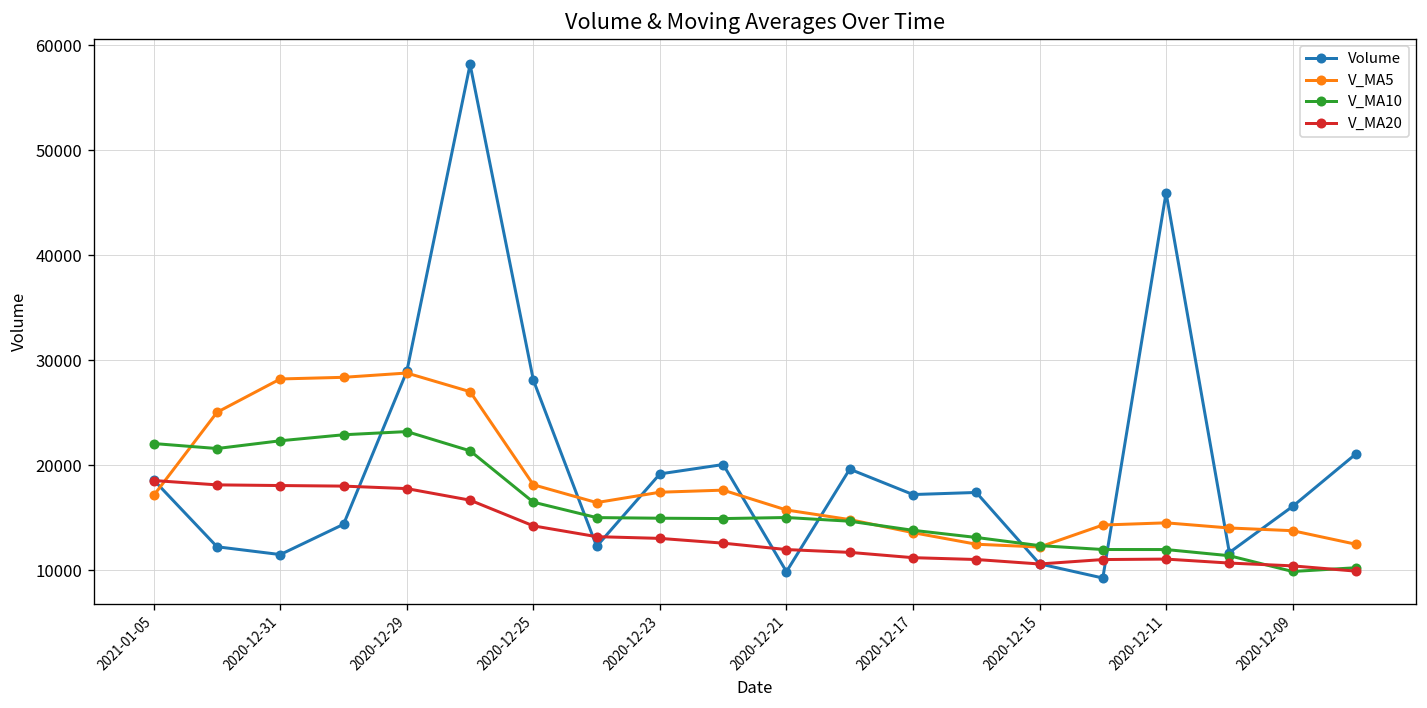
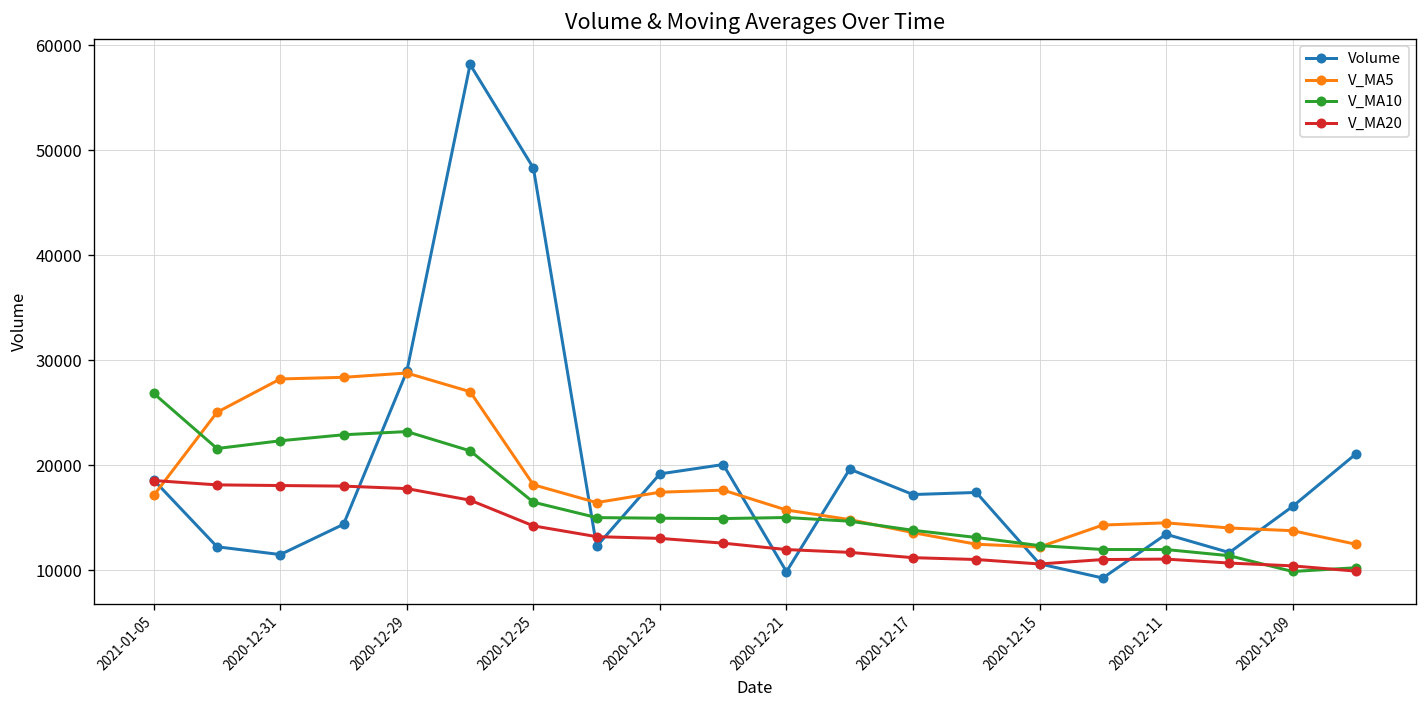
  {
    "Volume": {
      "2020-12-31": 12000,
-     "2020-12-25": 28000,
+     "2020-12-25": 48000,
      "2020-12-23": 19000,
      "2020-12-21": 10000,
      "2020-12-17": 17000,
-     "2020-12-11": 46000,
+     "2020-12-11": 13000,
      "2020-12-09": 16000
    },
    "V_MA5": {
      "2021-01-05": 17000,
      "2020-12-31": 28000,
      "2020-12-25": 18000,
      "2020-12-23": 17000,
      "2020-12-21": 16000,
      "2020-12-11": 15000,
      "2020-12-09": 14000
    },
    "V_MA10": {
-     "2021-01-05": 22000,
+     "2021-01-05": 27000,
      "2020-12-31": 22000,
      "2020-12-29": 23000,
      "2020-12-25": 16000,
      "2020-12-23": 15000,
      "2020-12-21": 15000,
      "2020-12-11": 12000,
      "2020-12-09": 10000
    },
    "V_MA20": {
      "2020-12-31": 18000,
      "2020-12-29": 18000,
      "2020-12-25": 14000,
      "2020-12-23": 13000,
      "2020-12-21": 12000,
      "2020-12-17": 11000,
      "2020-12-11": 11000,
      "2020-12-09": 10000
    }
  }
